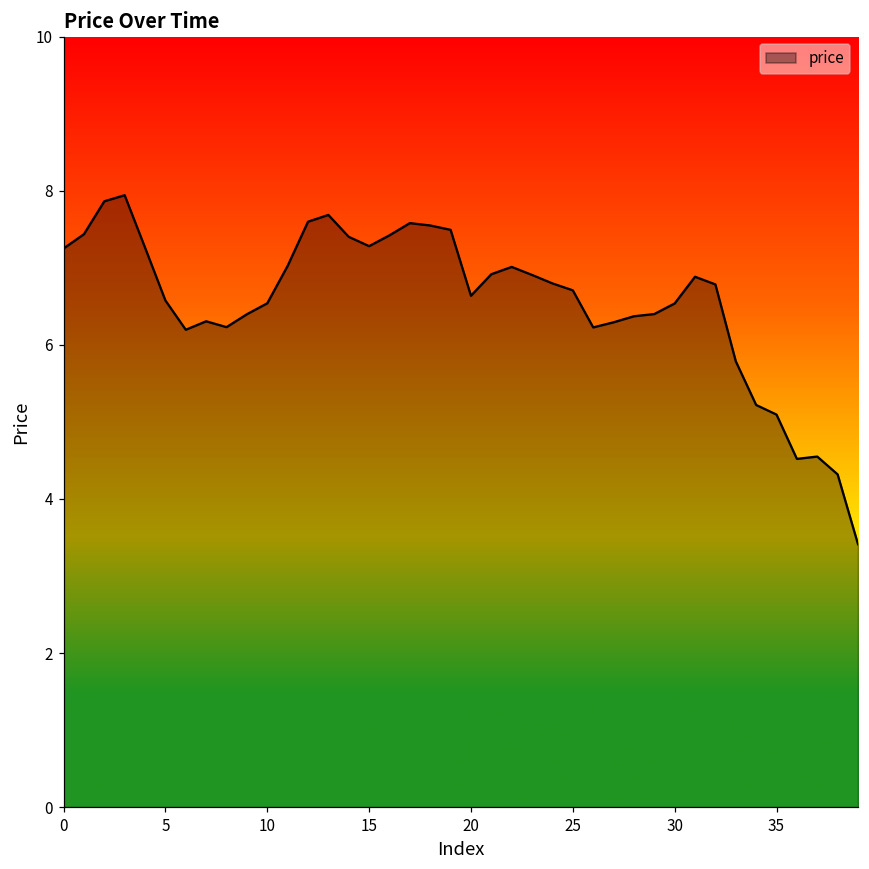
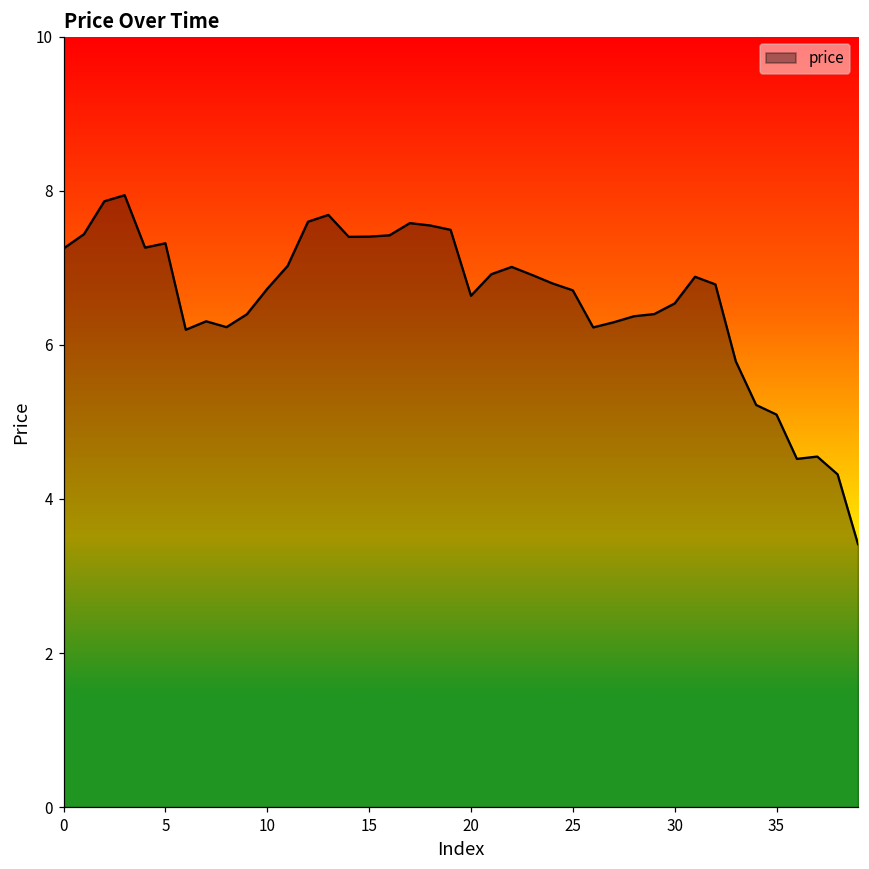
  {
    "0": 7.3,
-   "5": 6.6,
-   "10": 6.5,
-   "15": 7.3,
+   "5": 7.3,
+   "10": 6.7,
+   "15": 7.4,
    "20": 6.6,
    "25": 6.7,
    "30": 6.5,
    "35": 5.1
  }
